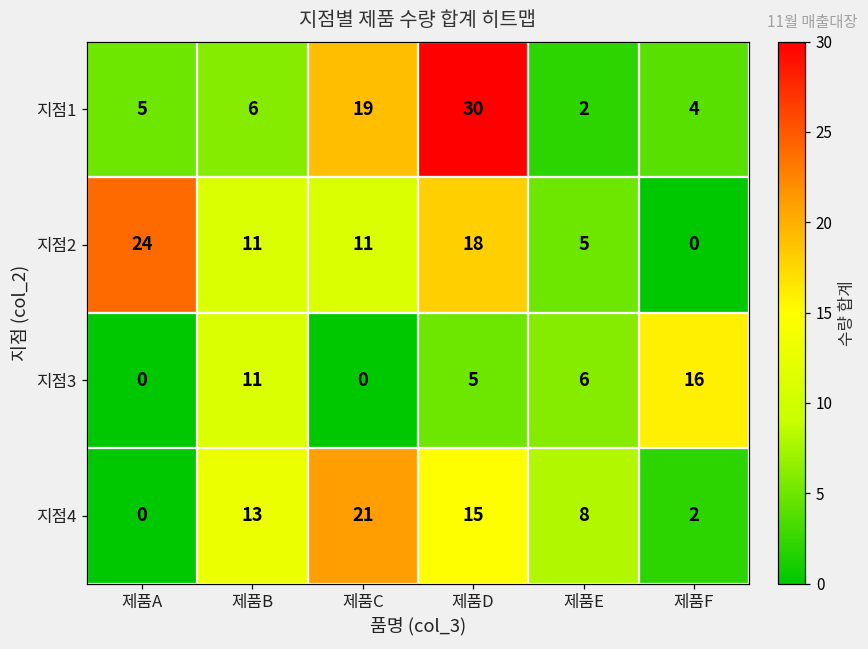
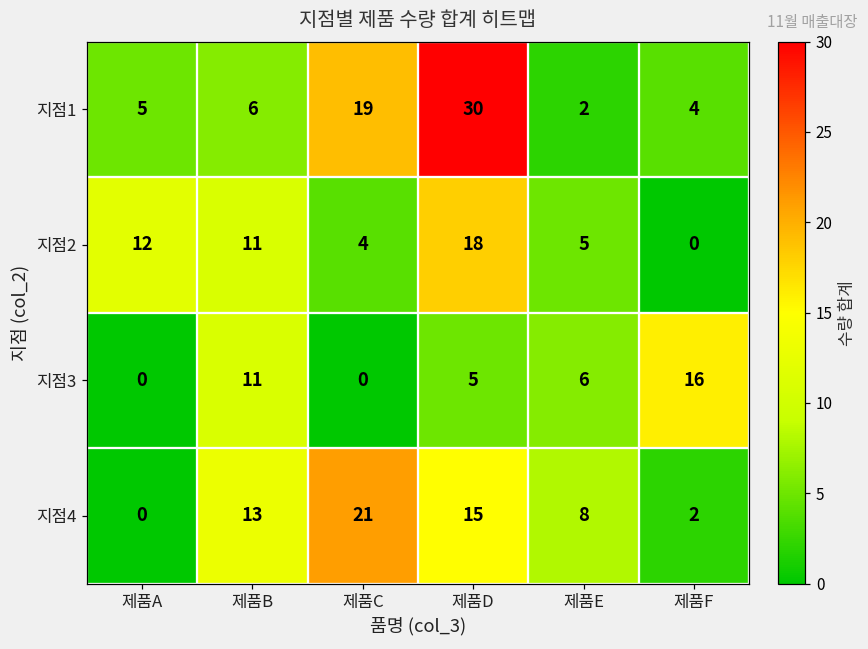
  {
    "지점1": {
      "제품A": 5,
      "제품B": 6,
      "제품C": 19,
      "제품D": 30,
      "제품E": 2,
      "제품F": 4
    },
    "지점2": {
-     "제품A": 24,
+     "제품A": 12,
      "제품B": 11,
-     "제품C": 11,
+     "제품C": 4,
      "제품D": 18,
      "제품E": 5,
      "제품F": 0
    },
    "지점3": {
      "제품A": 0,
      "제품B": 11,
      "제품C": 0,
      "제품D": 5,
      "제품E": 6,
      "제품F": 16
    },
    "지점4": {
      "제품A": 0,
      "제품B": 13,
      "제품C": 21,
      "제품D": 15,
      "제품E": 8,
      "제품F": 2
    }
  }
